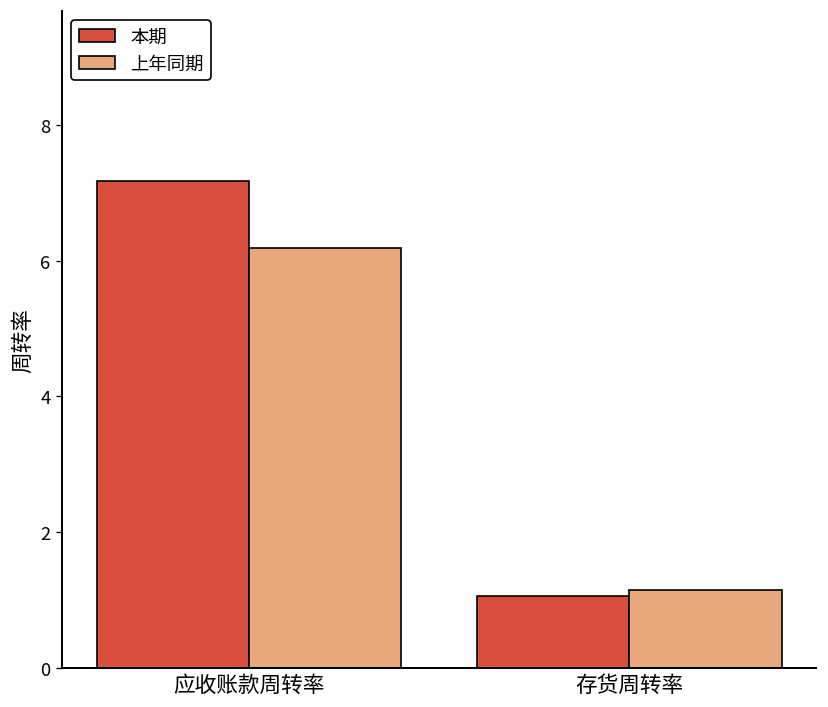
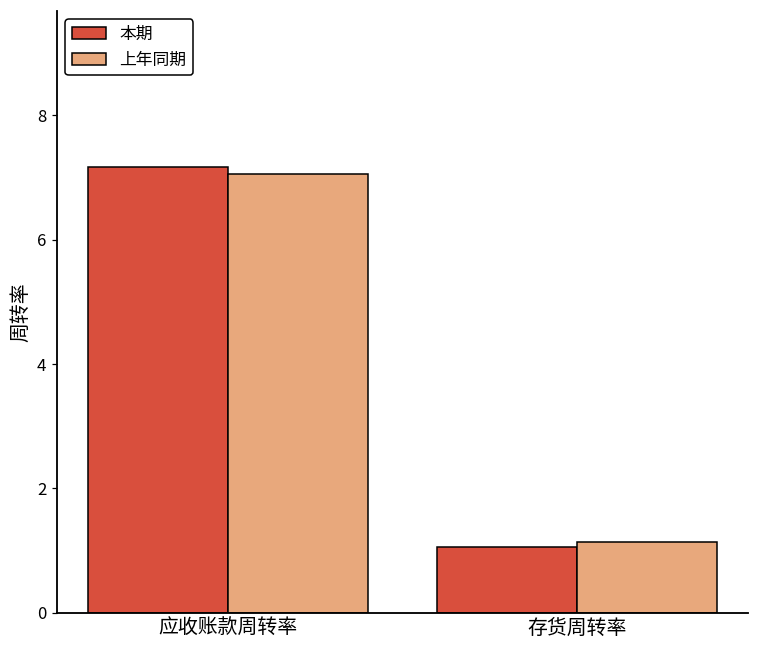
  {
    "本期": {
      "应收账款周转率": 7.2,
      "存货周转率": 1.1
    },
    "上年同期": {
-     "应收账款周转率": 6.2,
+     "应收账款周转率": 7.1,
      "存货周转率": 1.1
    }
  }
